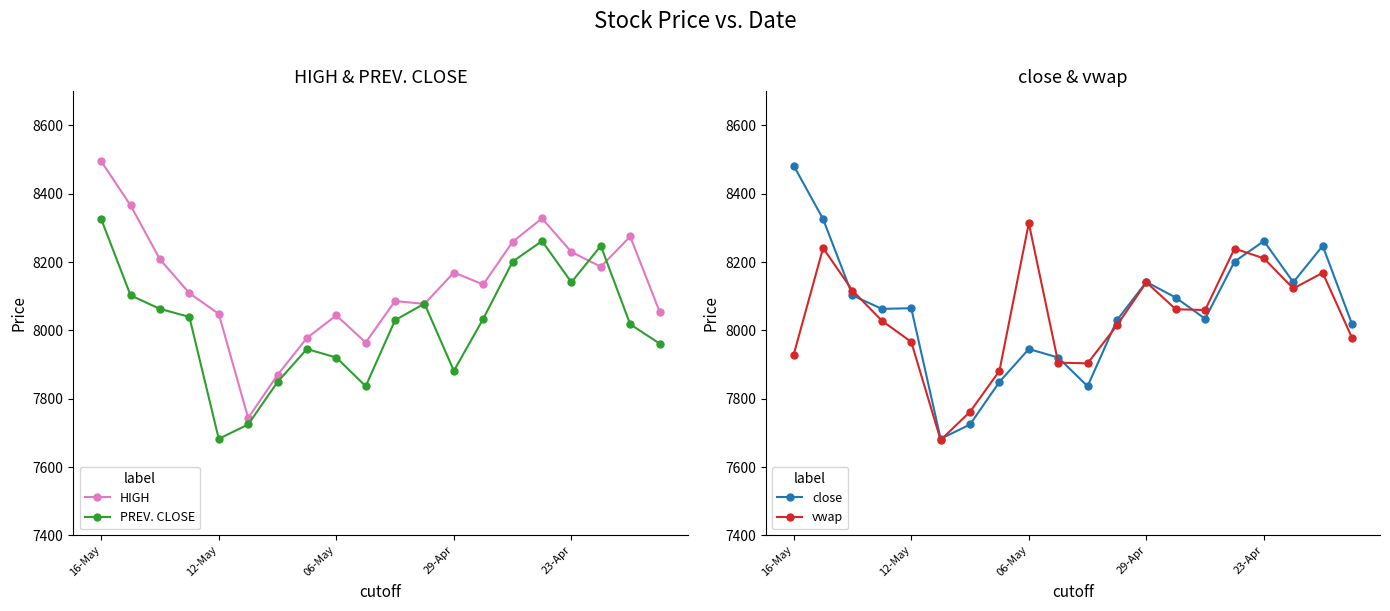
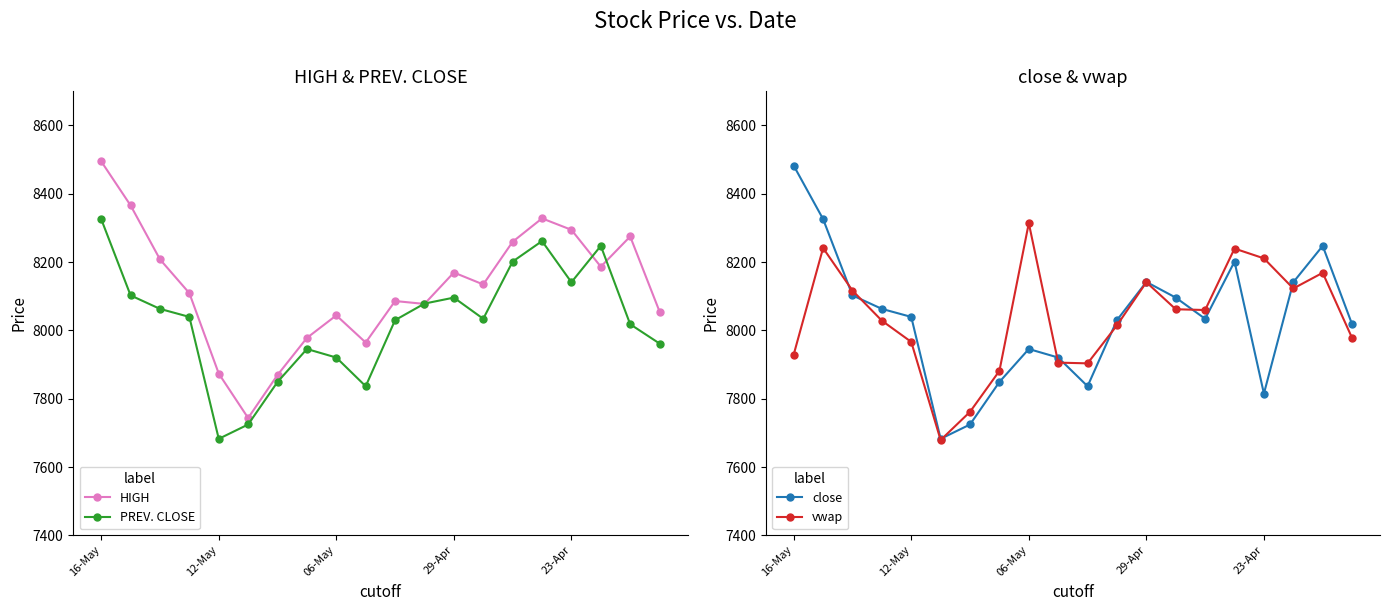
  {
    "HIGH & PREV. CLOSE": {
      "HIGH": {
        "16-May": 8500,
-       "12-May": 8050,
+       "12-May": 7870,
        "06-May": 8040,
        "29-Apr": 8170,
-       "23-Apr": 8230
+       "23-Apr": 8290
      },
      "PREV. CLOSE": {
        "16-May": 8330,
        "12-May": 7680,
        "06-May": 7920,
-       "29-Apr": 7880,
+       "29-Apr": 8100,
        "23-Apr": 8140
      }
    },
    "close & vwap": {
      "close": {
        "16-May": 8480,
-       "12-May": 8070,
+       "12-May": 8040,
        "06-May": 7950,
-       "23-Apr": 8260
+       "23-Apr": 7810
      },
      "vwap": {
        "16-May": 7930,
        "12-May": 7970,
        "06-May": 8310,
        "23-Apr": 8210
      }
    }
  }
